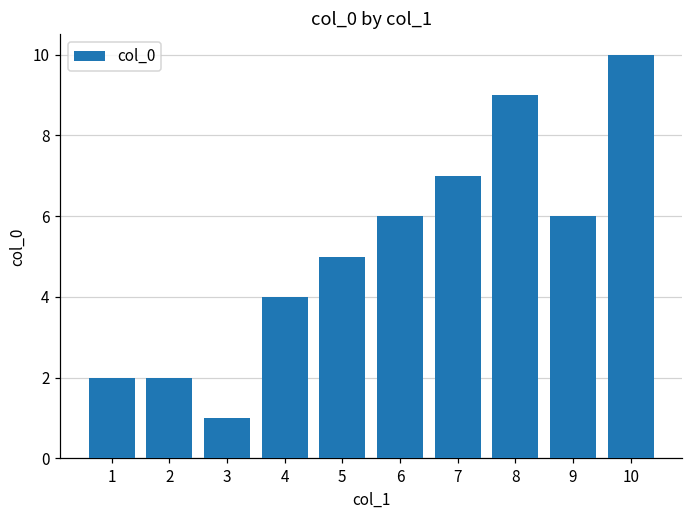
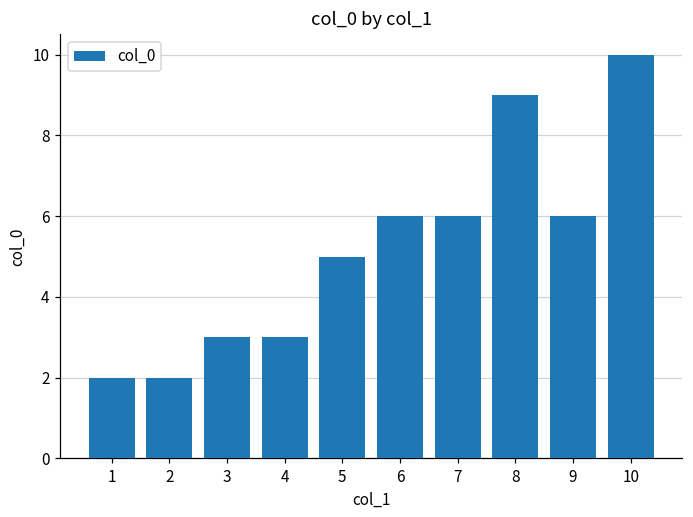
  {
    "1": 2,
    "2": 2,
-   "3": 1,
-   "4": 4,
+   "3": 3,
+   "4": 3,
    "5": 5,
    "6": 6,
-   "7": 7,
+   "7": 6,
    "8": 9,
    "9": 6,
    "10": 10
  }
